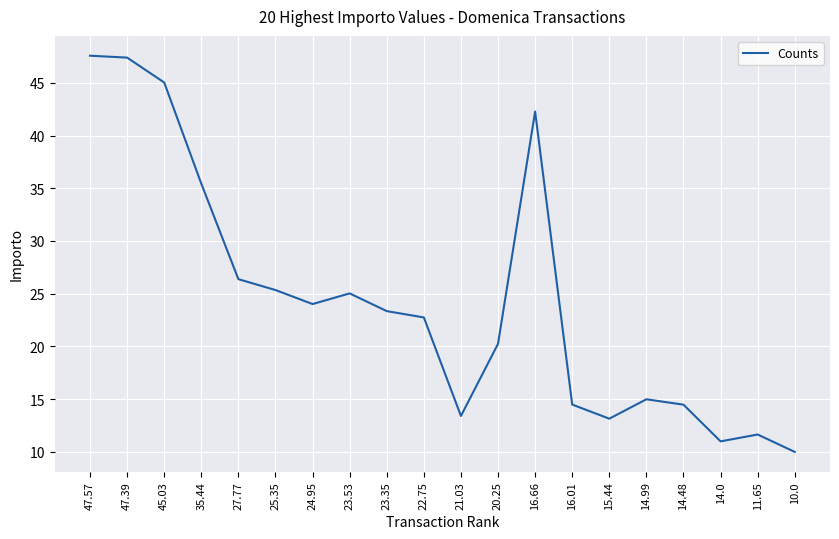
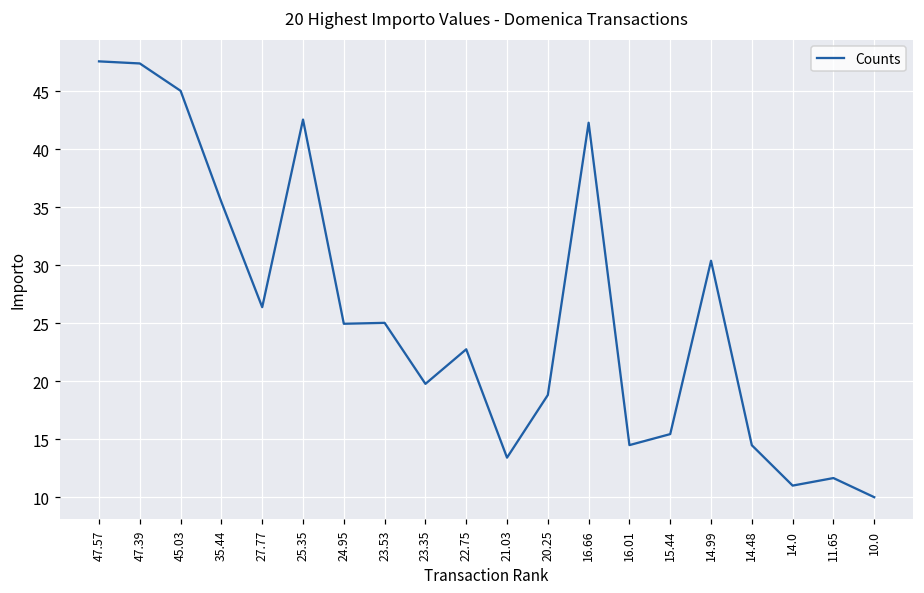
  {
    "47.57": 47.6,
    "47.39": 47.4,
    "45.03": 45.0,
    "35.44": 35.4,
    "27.77": 26.4,
-   "25.35": 25.4,
-   "24.95": 24.0,
+   "25.35": 42.6,
+   "24.95": 25.0,
    "23.53": 25.0,
-   "23.35": 23.4,
+   "23.35": 19.8,
    "22.75": 22.8,
    "21.03": 13.4,
-   "20.25": 20.3,
+   "20.25": 18.8,
    "16.66": 42.3,
    "16.01": 14.5,
-   "15.44": 13.2,
-   "14.99": 15.0,
+   "15.44": 15.4,
+   "14.99": 30.4,
    "14.48": 14.5,
    "14.0": 11.0,
    "11.65": 11.7,
    "10.0": 10.0
  }
